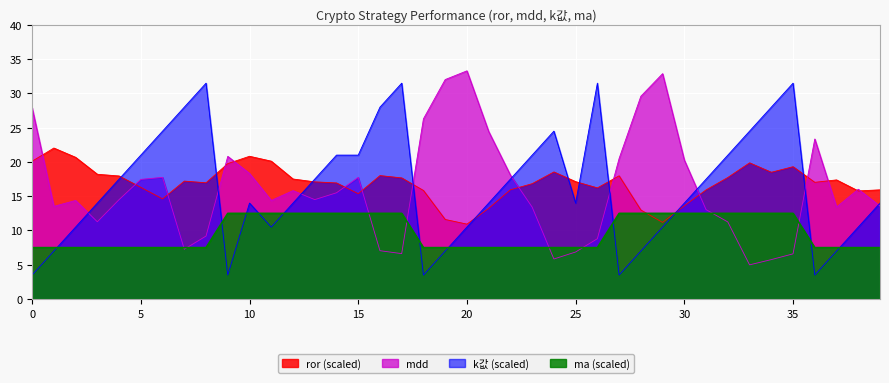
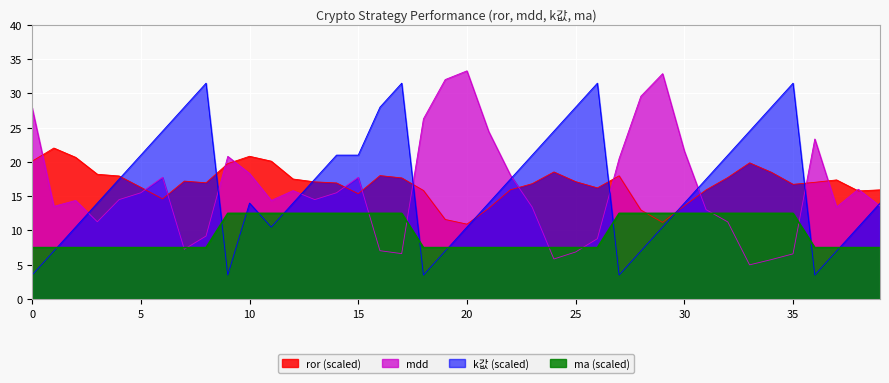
  {
    "ror (scaled)": {
      "0": 20,
      "5": 16,
      "10": 21,
      "15": 15,
      "20": 11,
      "25": 17,
      "30": 14,
-     "35": 19
+     "35": 17
    },
    "mdd": {
      "0": 28,
-     "5": 17,
+     "5": 16,
      "10": 18,
      "15": 18,
      "20": 33,
      "25": 7,
-     "30": 20,
+     "30": 22,
      "35": 7
    },
    "k값 (scaled)": {
      "0": 4,
      "5": 21,
      "10": 14,
      "15": 21,
      "20": 11,
-     "25": 14,
+     "25": 28,
      "30": 14,
      "35": 32
    },
    "ma (scaled)": {
      "0": 8,
      "5": 8,
      "10": 13,
      "15": 13,
      "20": 8,
      "25": 8,
      "30": 13,
      "35": 13
    }
  }
